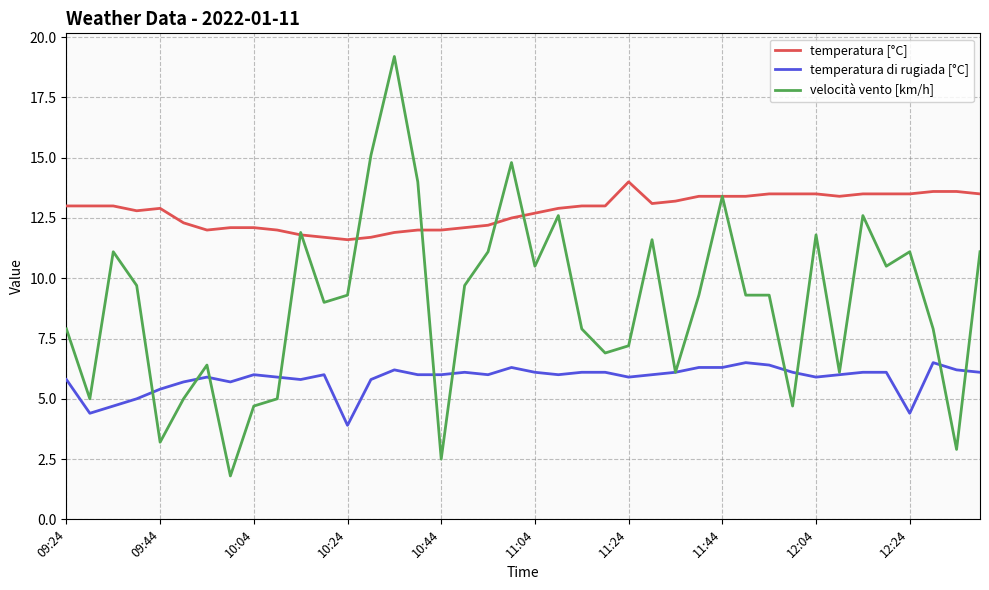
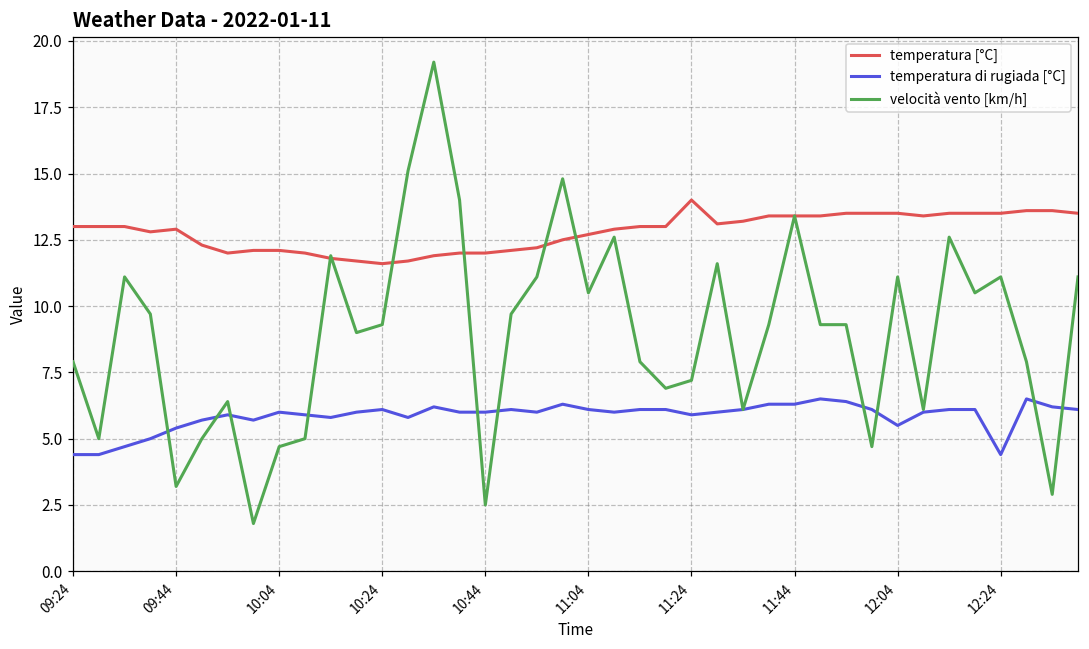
  {
    "temperatura [°C]": {
      "09:24": 13.0,
      "09:44": 12.9,
      "10:04": 12.1,
      "10:24": 11.6,
      "10:44": 12.0,
      "11:04": 12.7,
      "11:24": 14.0,
      "12:04": 13.5,
      "12:24": 13.5
    },
    "temperatura di rugiada [°C]": {
-     "09:24": 5.8,
+     "09:24": 4.4,
      "09:44": 5.4,
      "10:04": 6.0,
-     "10:24": 3.9,
+     "10:24": 6.1,
      "10:44": 6.0,
      "11:04": 6.1,
      "11:24": 5.9,
      "11:44": 6.3,
-     "12:04": 5.9,
+     "12:04": 5.5,
      "12:24": 4.4
    },
    "velocità vento [km/h]": {
      "09:24": 7.9,
      "09:44": 3.2,
      "10:04": 4.7,
      "10:24": 9.3,
      "10:44": 2.5,
      "11:04": 10.5,
      "11:24": 7.2,
-     "12:04": 11.8,
+     "12:04": 11.1,
      "12:24": 11.1
    }
  }
